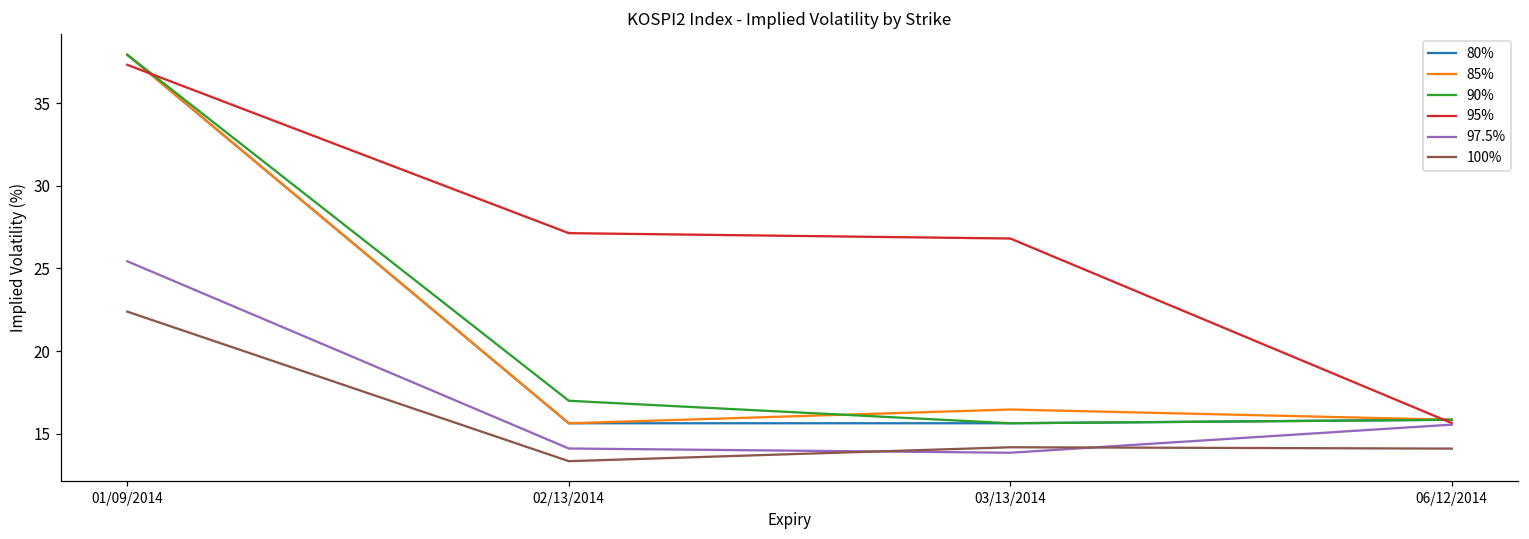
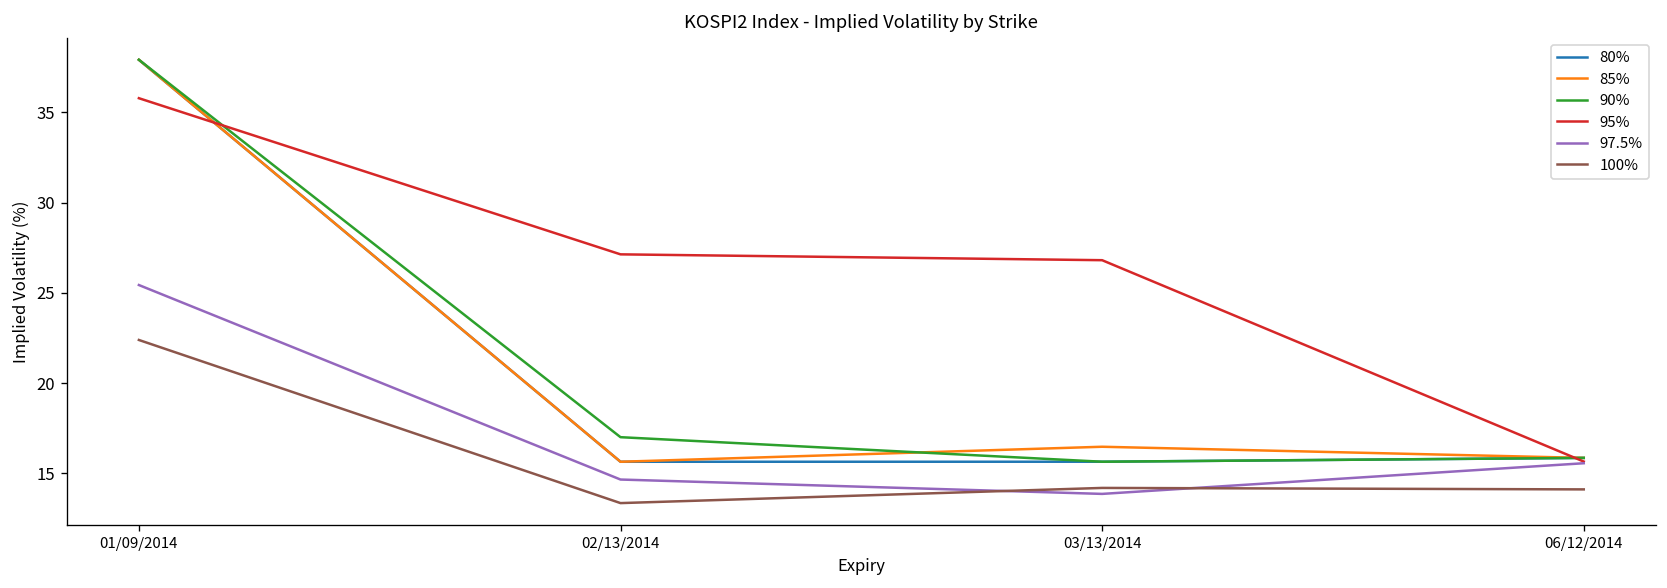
  {
    "85%": {
      "03/13/2014": 16.5
    },
    "90%": {
      "02/13/2014": 17.0
    },
    "95%": {
-     "01/09/2014": 37.3,
+     "01/09/2014": 35.8,
      "02/13/2014": 27.1,
      "03/13/2014": 26.8
    },
    "97.5%": {
      "01/09/2014": 25.4,
-     "02/13/2014": 14.1,
+     "02/13/2014": 14.7,
      "03/13/2014": 13.9
    },
    "100%": {
      "01/09/2014": 22.4,
      "02/13/2014": 13.3,
      "03/13/2014": 14.2,
      "06/12/2014": 14.1
    }
  }
